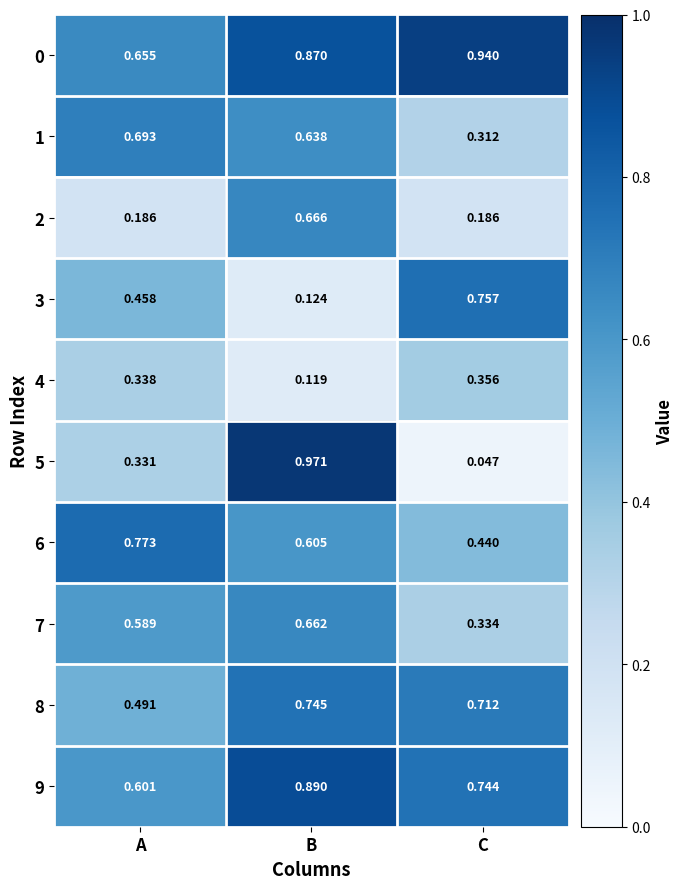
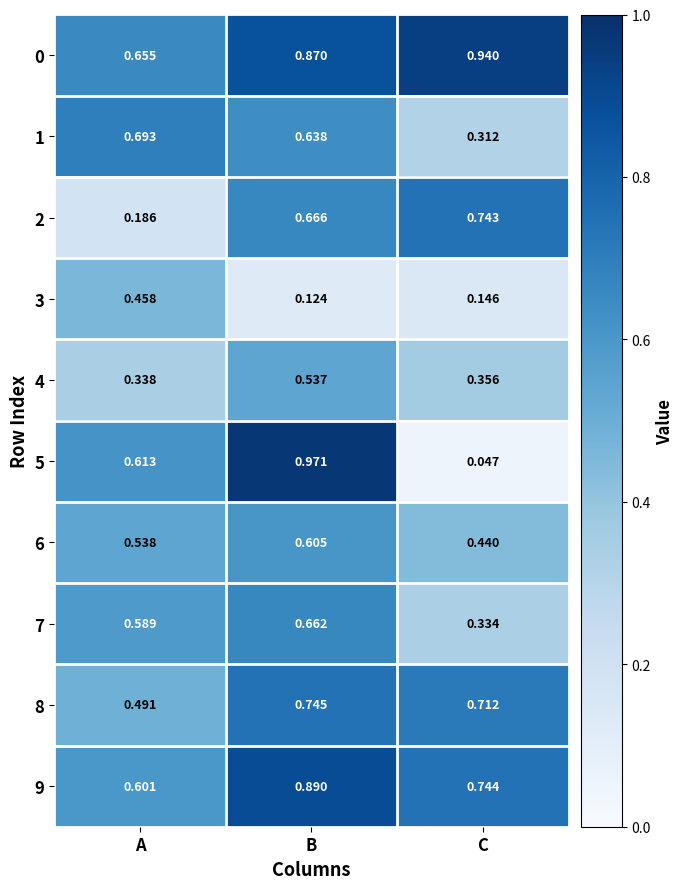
  {
    "0": {
      "A": 0.655,
      "B": 0.870,
      "C": 0.940
    },
    "1": {
      "A": 0.693,
      "B": 0.638,
      "C": 0.312
    },
    "2": {
      "A": 0.186,
      "B": 0.666,
-     "C": 0.186
+     "C": 0.743
    },
    "3": {
      "A": 0.458,
      "B": 0.124,
-     "C": 0.757
+     "C": 0.146
    },
    "4": {
      "A": 0.338,
-     "B": 0.119,
+     "B": 0.537,
      "C": 0.356
    },
    "5": {
-     "A": 0.331,
+     "A": 0.613,
      "B": 0.971,
      "C": 0.047
    },
    "6": {
-     "A": 0.773,
+     "A": 0.538,
      "B": 0.605,
      "C": 0.440
    },
    "7": {
      "A": 0.589,
      "B": 0.662,
      "C": 0.334
    },
    "8": {
      "A": 0.491,
      "B": 0.745,
      "C": 0.712
    },
    "9": {
      "A": 0.601,
      "B": 0.890,
      "C": 0.744
    }
  }
